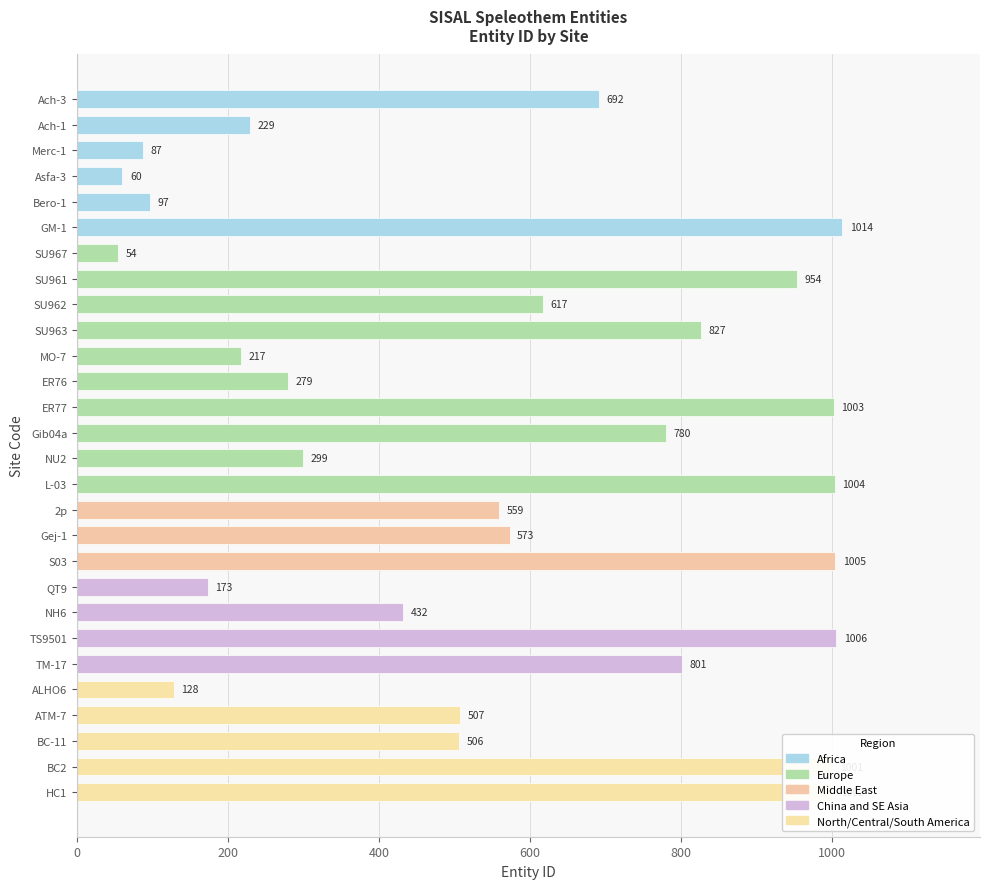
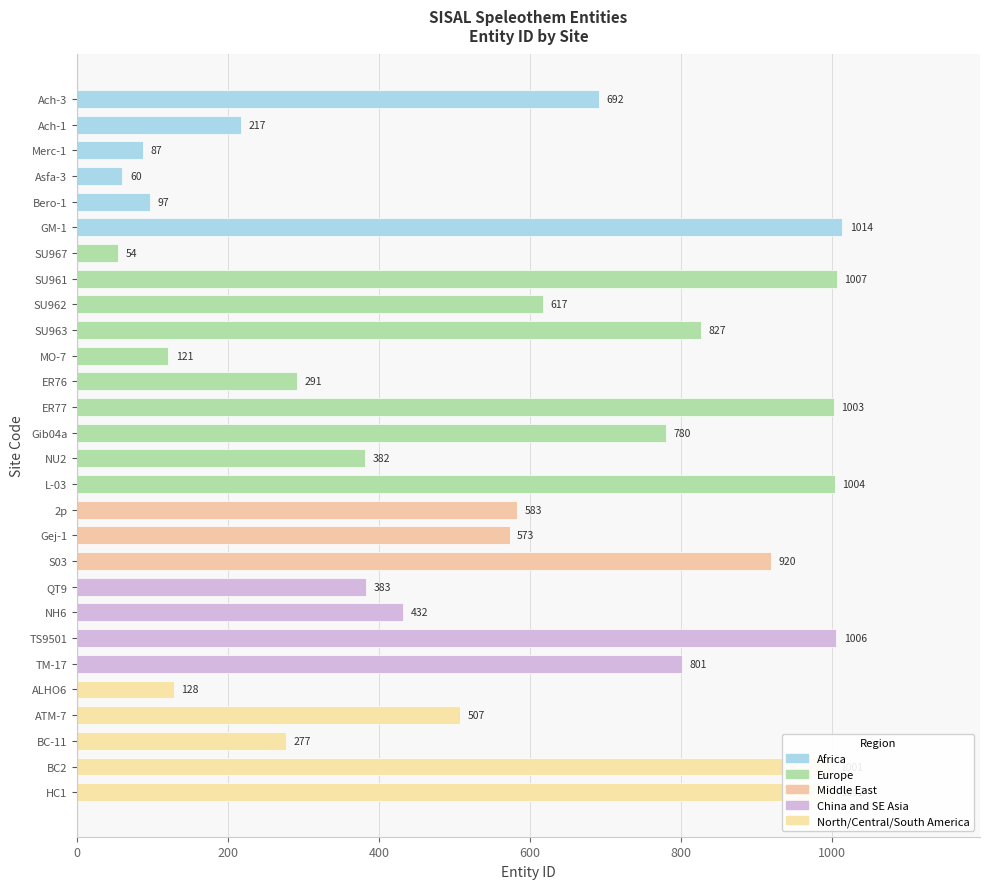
  {
    "Ach-3": 692,
-   "Ach-1": 229,
+   "Ach-1": 217,
    "Merc-1": 87,
    "Asfa-3": 60,
    "Bero-1": 97,
    "GM-1": 1014,
    "SU967": 54,
-   "SU961": 954,
+   "SU961": 1007,
    "SU962": 617,
    "SU963": 827,
-   "MO-7": 217,
-   "ER76": 279,
+   "MO-7": 121,
+   "ER76": 291,
    "ER77": 1003,
    "Gib04a": 780,
-   "NU2": 299,
+   "NU2": 382,
    "L-03": 1004,
-   "2p": 559,
+   "2p": 583,
    "Gej-1": 573,
-   "S03": 1005,
-   "QT9": 173,
+   "S03": 920,
+   "QT9": 383,
    "NH6": 432,
    "TS9501": 1006,
    "TM-17": 801,
    "ALHO6": 128,
    "ATM-7": 507,
-   "BC-11": 506
+   "BC-11": 277
  }
